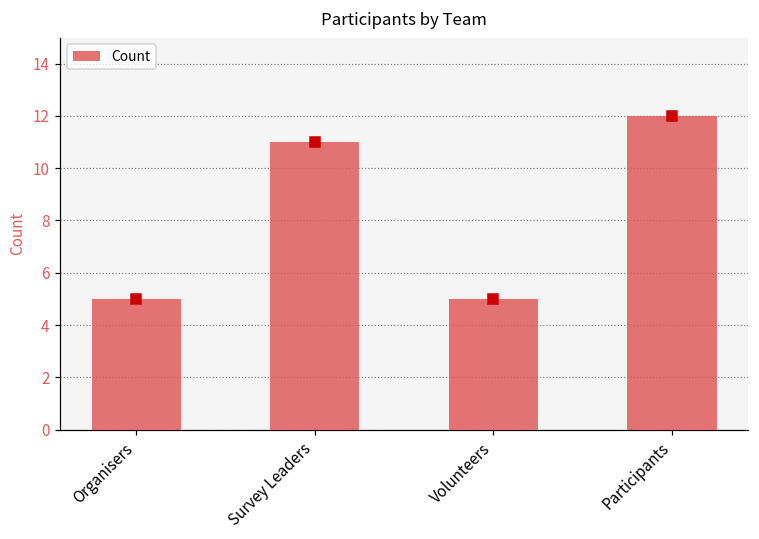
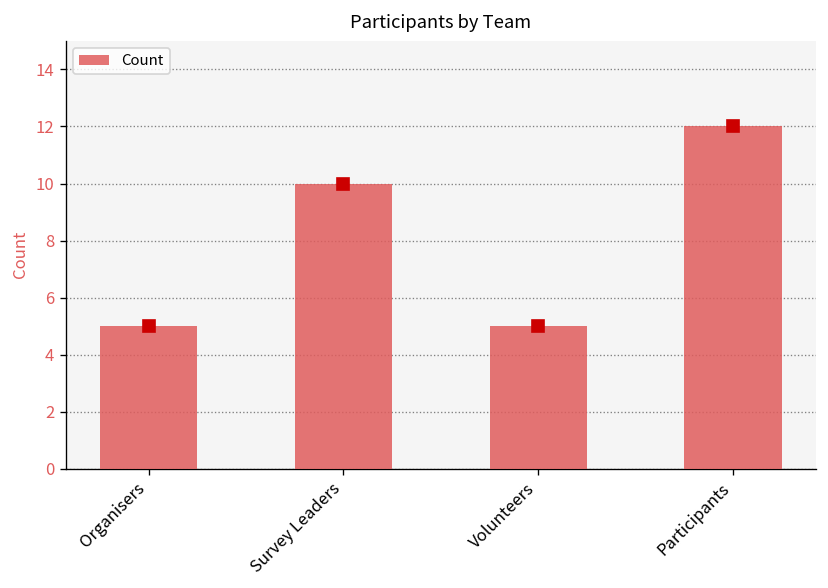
  {
    "Count": {
      "Organisers": 5,
-     "Survey Leaders": 11,
+     "Survey Leaders": 10,
      "Volunteers": 5,
      "Participants": 12
    }
  }
